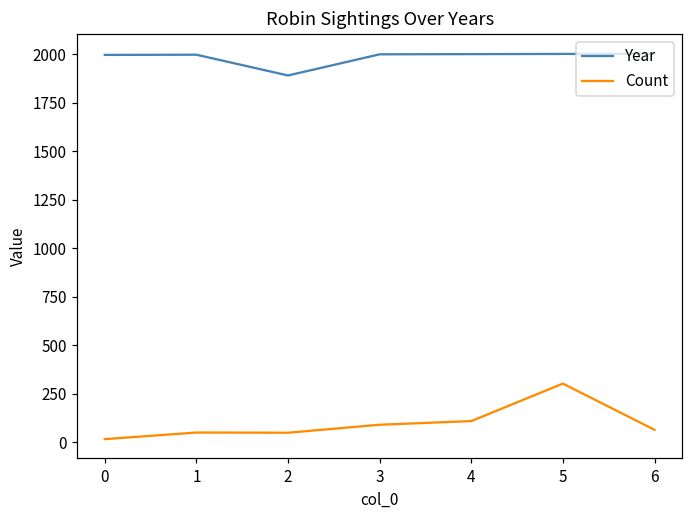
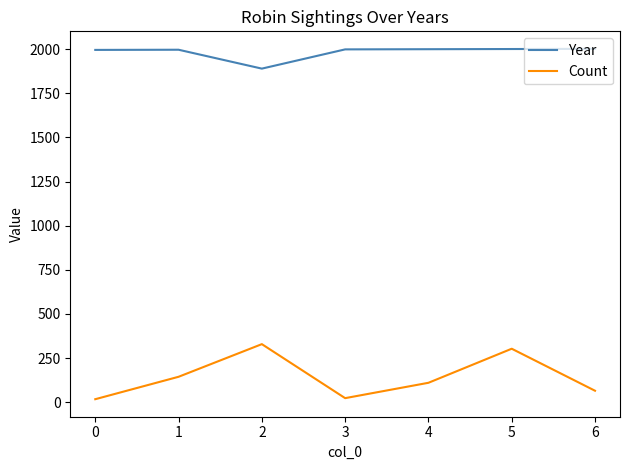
  {
    "Year": {
      "0": 2000,
      "1": 2000,
      "2": 1890,
      "3": 2000,
      "4": 2000,
      "5": 2000
    },
    "Count": {
      "0": 20,
-     "1": 50,
-     "2": 50,
-     "3": 90,
+     "1": 140,
+     "2": 330,
+     "3": 20,
      "4": 110,
      "5": 300,
      "6": 70
    }
  }
